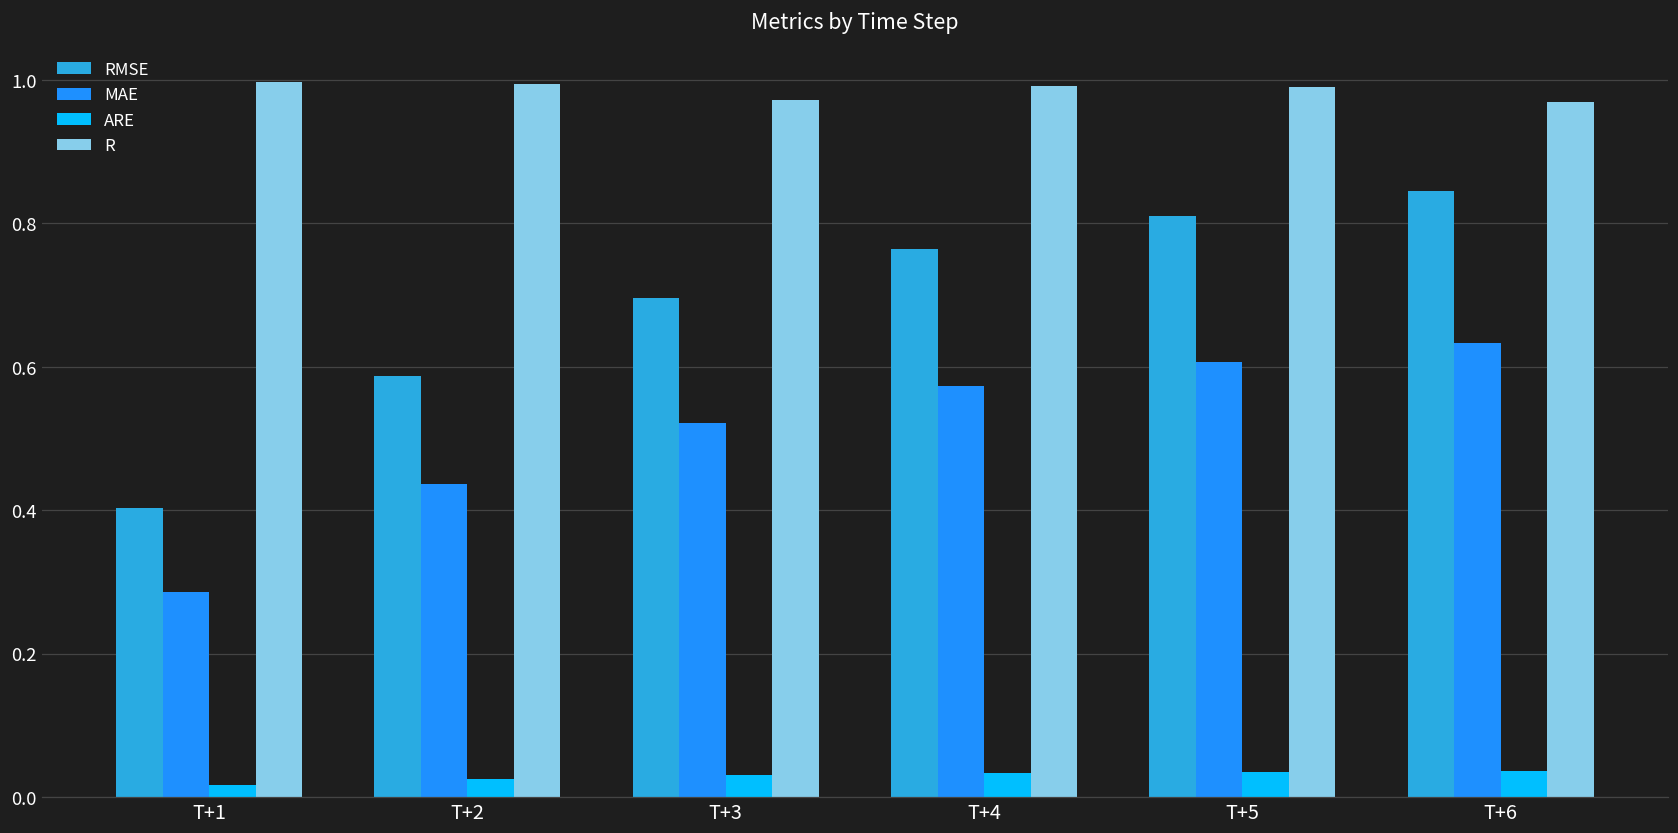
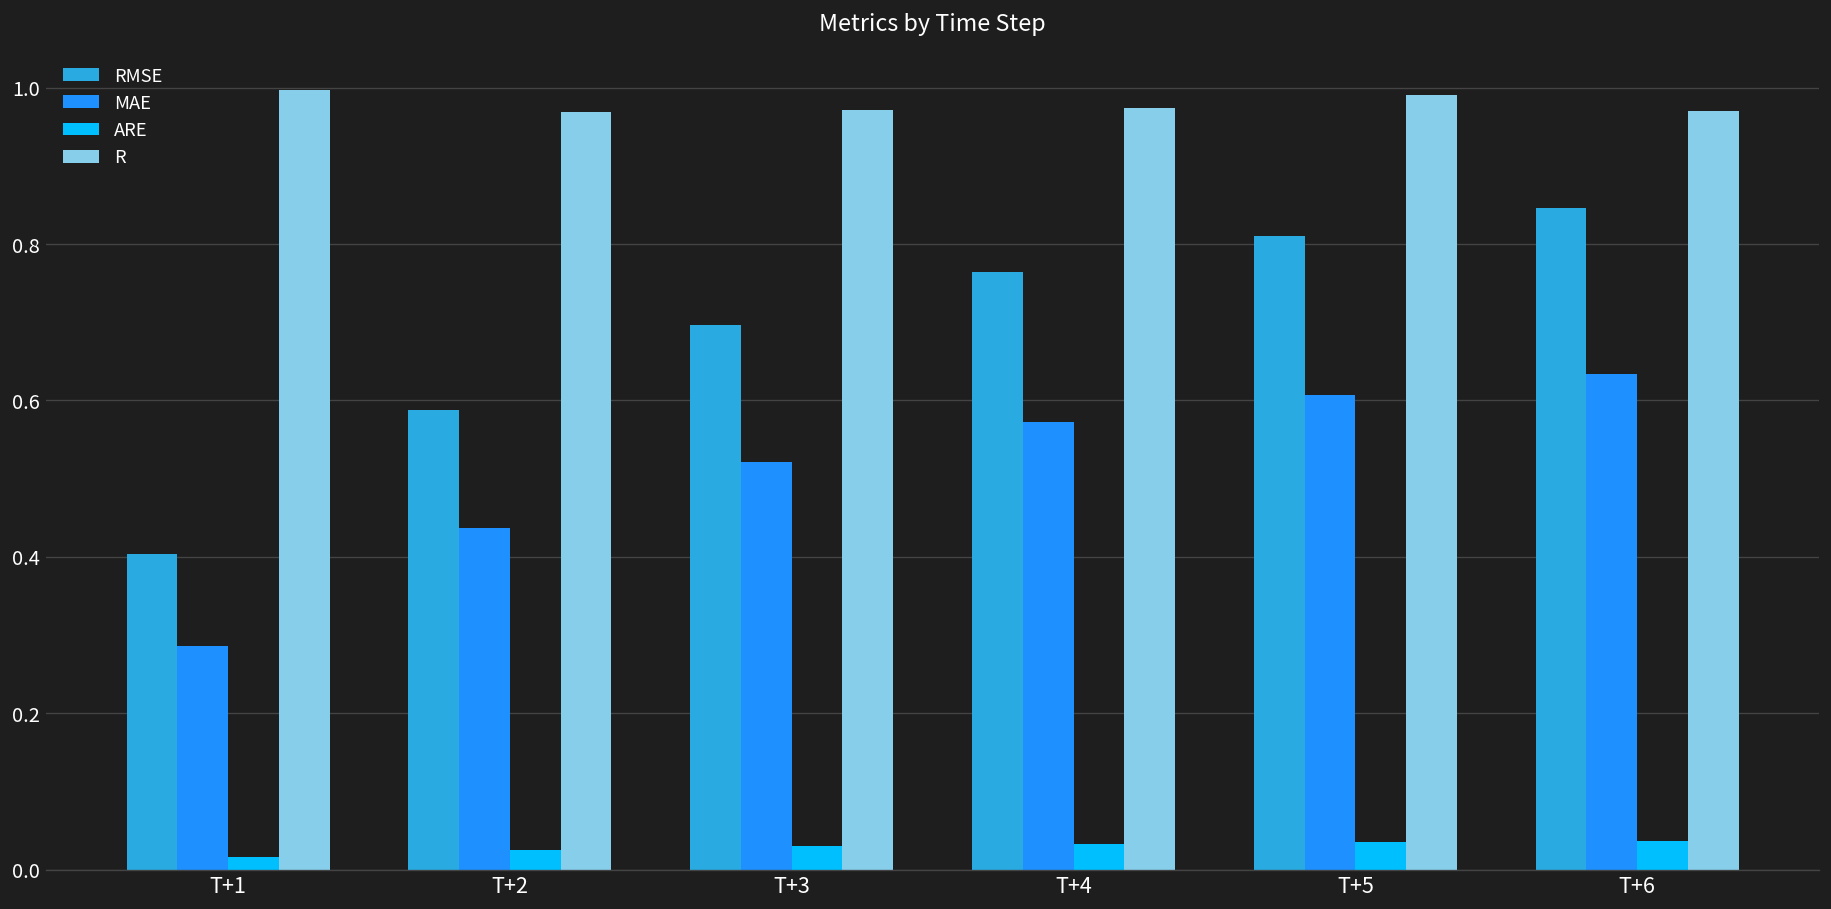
  {
    "R": {
      "T+1": 1.00,
-     "T+2": 0.99,
+     "T+2": 0.97,
      "T+3": 0.97,
-     "T+4": 0.99,
+     "T+4": 0.97,
      "T+5": 0.99,
      "T+6": 0.97
    }
  }
